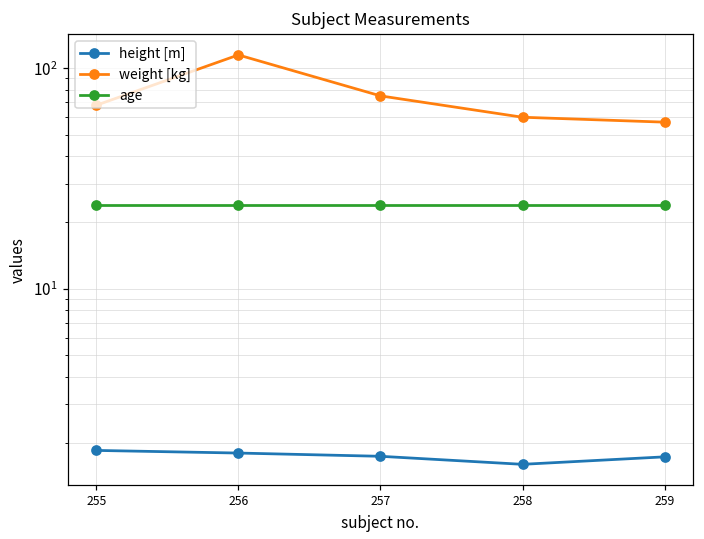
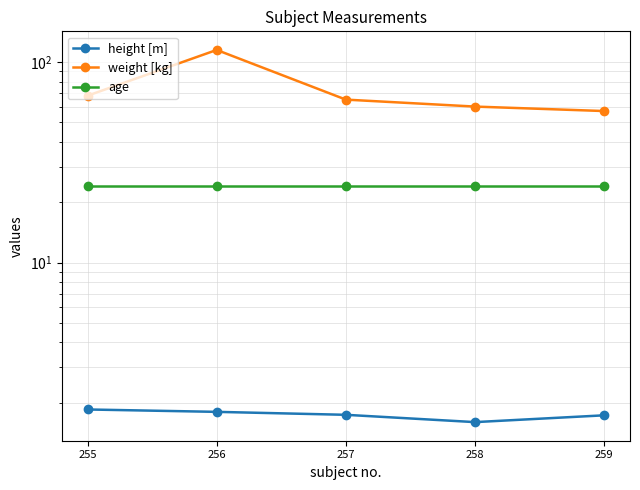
  {
    "height [m]": {
      "255": 1.9,
      "256": 1.8,
      "257": 1.7,
      "258": 1.6,
      "259": 1.7
    },
    "weight [kg]": {
      "256": 120,
-     "257": 75,
+     "257": 65,
      "258": 60,
      "259": 57
    },
    "age": {
      "255": 24,
      "256": 24,
      "257": 24,
      "258": 24,
      "259": 24
    }
  }
